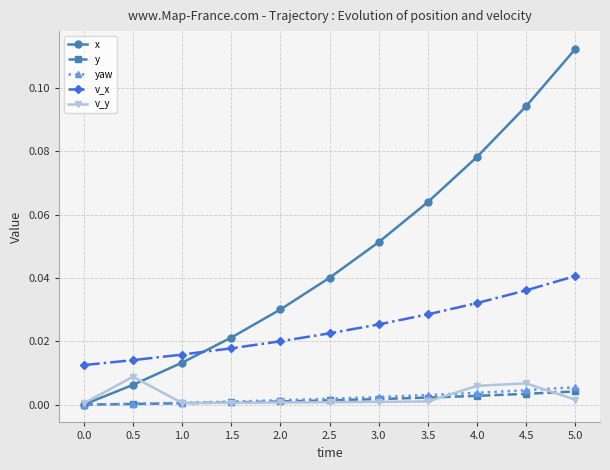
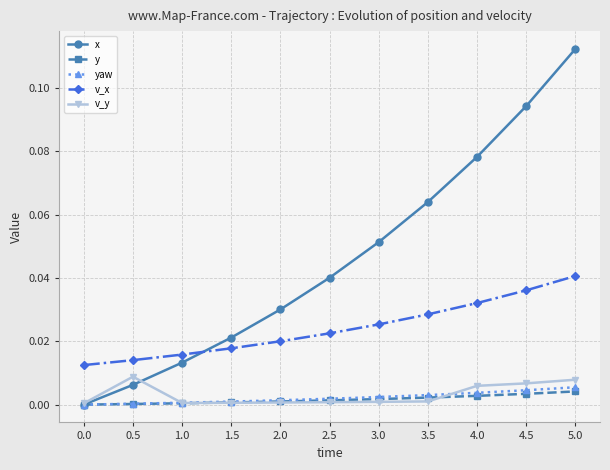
  {
    "v_y": {
      "0.5": 0.009,
      "3.0": 0.001,
      "3.5": 0.001,
      "4.0": 0.006,
      "4.5": 0.007,
-     "5.0": 0.002
+     "5.0": 0.008
    }
  }
